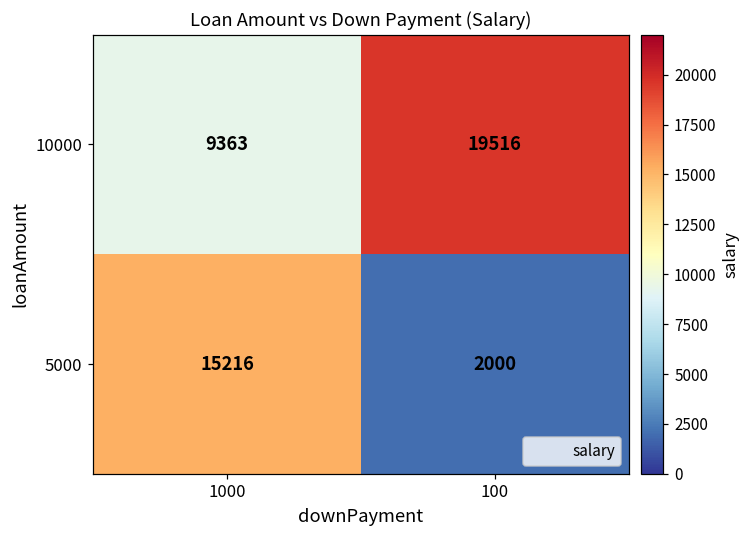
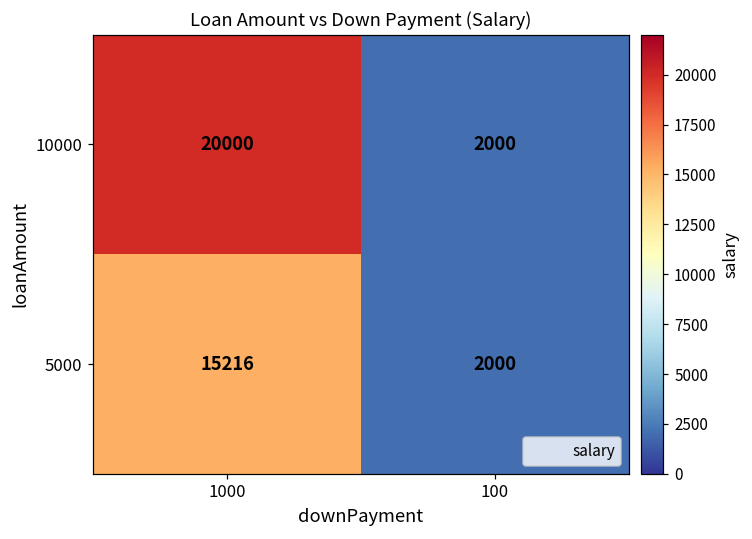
  {
    "10000": {
-     "1000": 9363,
-     "100": 19516
+     "1000": 20000,
+     "100": 2000
    },
    "5000": {
      "1000": 15216,
      "100": 2000
    }
  }
